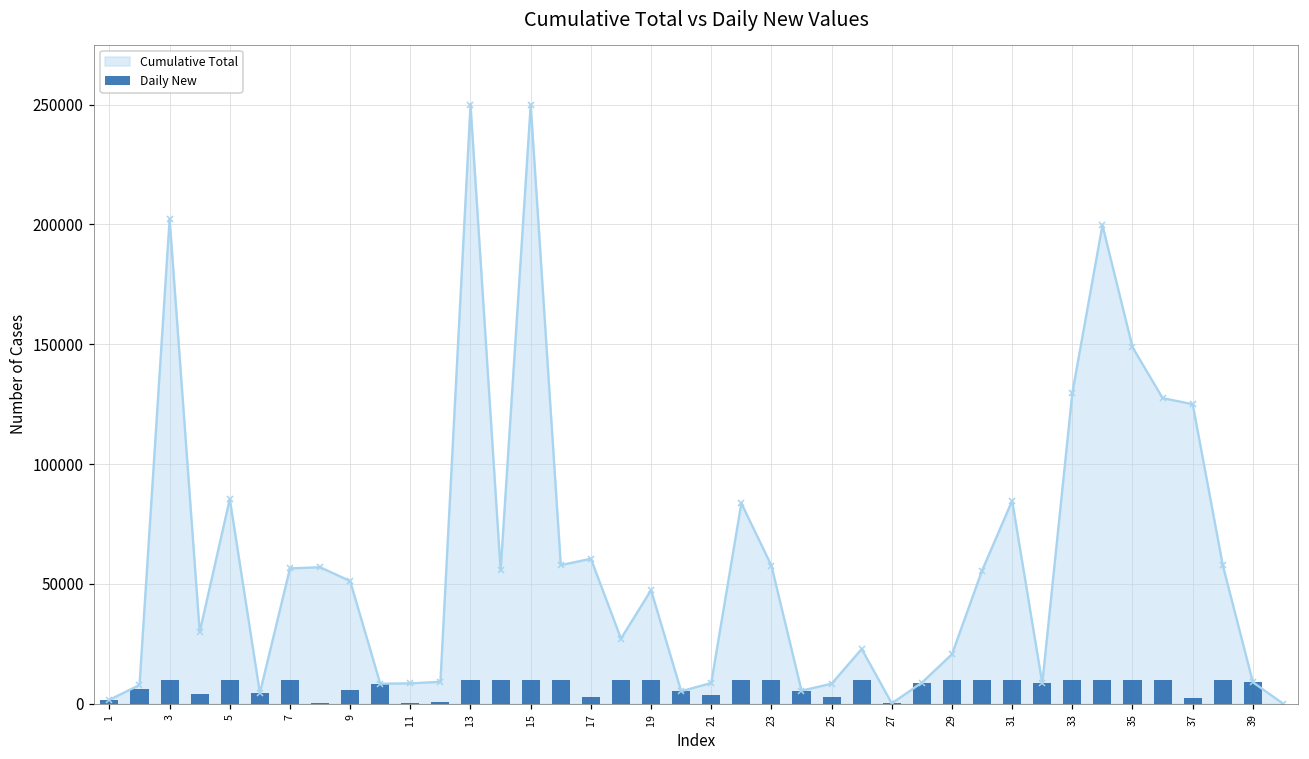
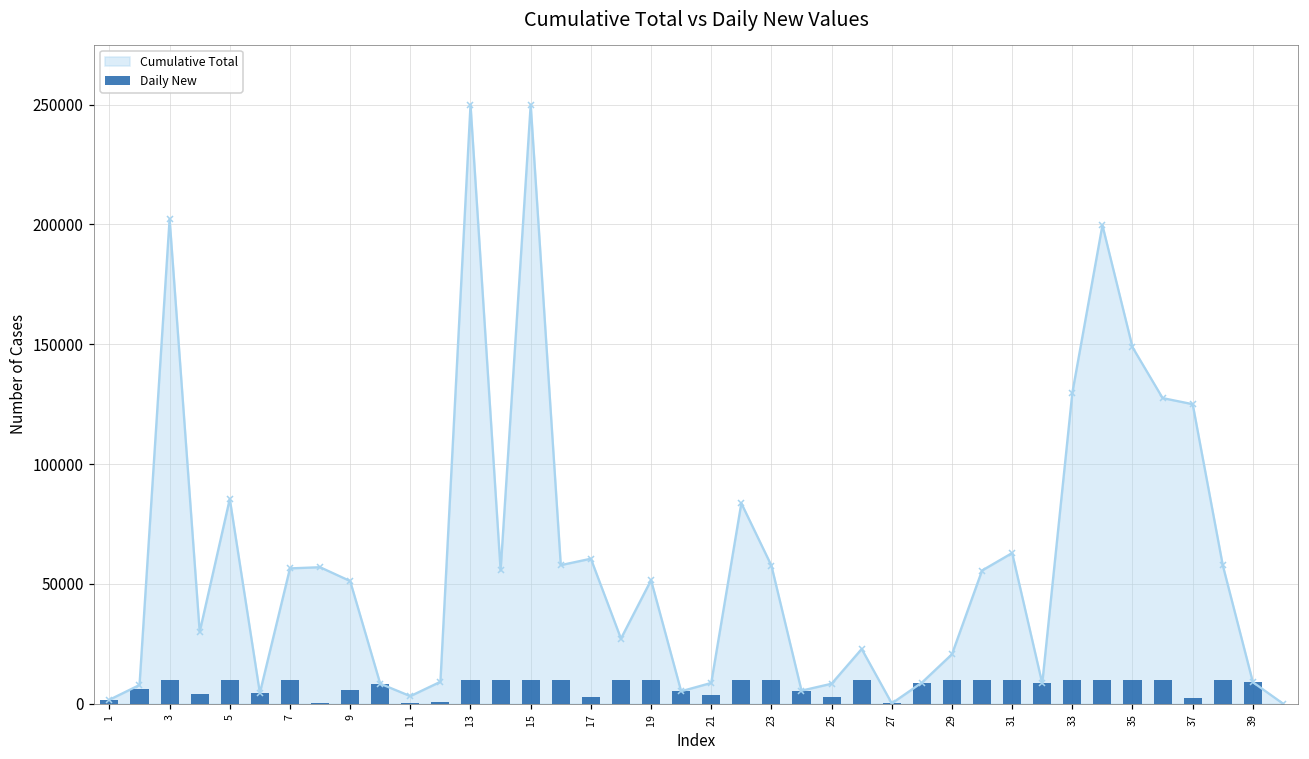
  {
    "Cumulative Total": {
      "1": 2000,
      "3": 202000,
      "5": 85000,
      "7": 56000,
      "9": 51000,
-     "11": 8000,
+     "11": 3000,
      "13": 250000,
      "15": 250000,
      "17": 61000,
-     "19": 47000,
+     "19": 52000,
      "21": 9000,
      "23": 58000,
      "25": 8000,
      "27": 0,
      "29": 21000,
-     "31": 85000,
+     "31": 63000,
      "33": 130000,
      "35": 149000,
      "37": 125000,
      "39": 9000
    },
    "Daily New": {
      "1": 2000,
      "3": 10000,
      "5": 10000,
      "7": 10000,
      "9": 6000,
      "13": 10000,
      "15": 10000,
      "17": 3000,
      "19": 10000,
      "21": 3000,
      "23": 10000,
      "25": 3000,
      "29": 10000,
      "31": 10000,
      "33": 10000,
      "35": 10000,
      "37": 3000,
      "39": 9000
    }
  }
